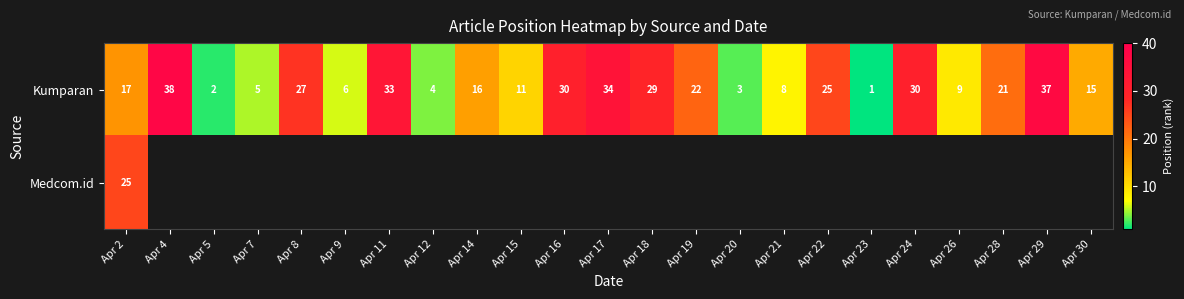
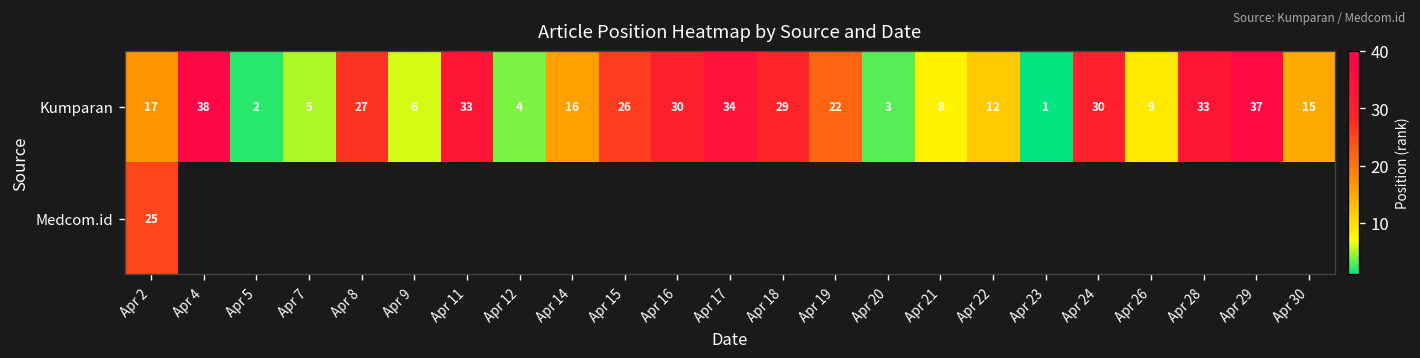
  {
    "Kumparan": {
      "Apr 2": 17,
      "Apr 4": 38,
      "Apr 5": 2,
      "Apr 7": 5,
      "Apr 8": 27,
      "Apr 9": 6,
      "Apr 11": 33,
      "Apr 12": 4,
      "Apr 14": 16,
-     "Apr 15": 11,
+     "Apr 15": 26,
      "Apr 16": 30,
      "Apr 17": 34,
      "Apr 18": 29,
      "Apr 19": 22,
      "Apr 20": 3,
      "Apr 21": 8,
-     "Apr 22": 25,
+     "Apr 22": 12,
      "Apr 23": 1,
      "Apr 24": 30,
      "Apr 26": 9,
-     "Apr 28": 21,
+     "Apr 28": 33,
      "Apr 29": 37,
      "Apr 30": 15
    },
    "Medcom.id": {
      "Apr 2": 25
    }
  }
